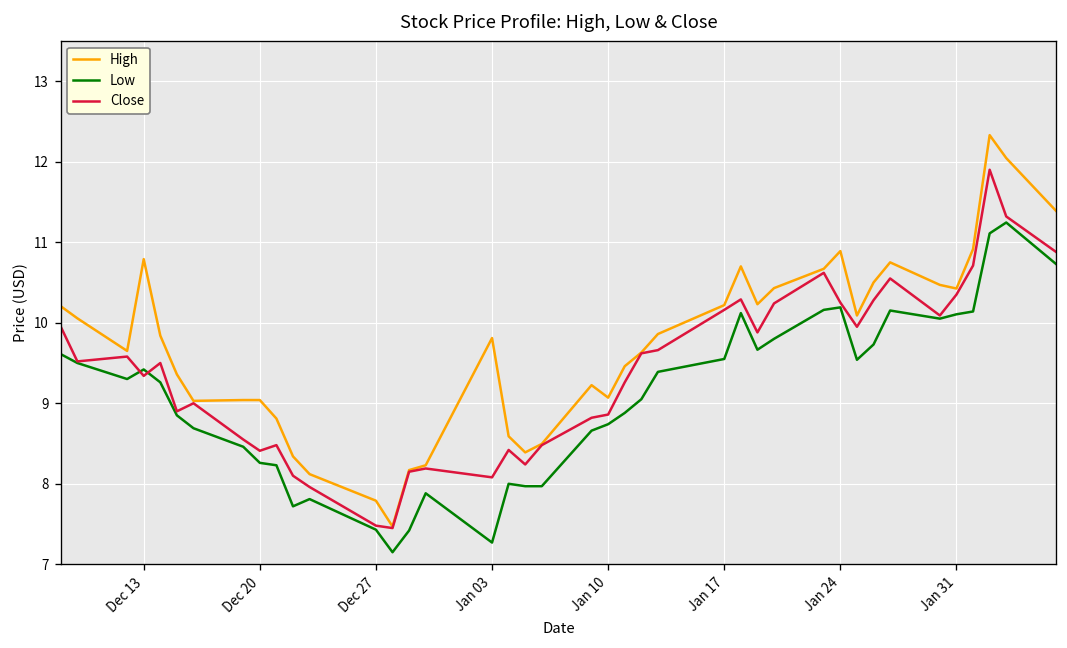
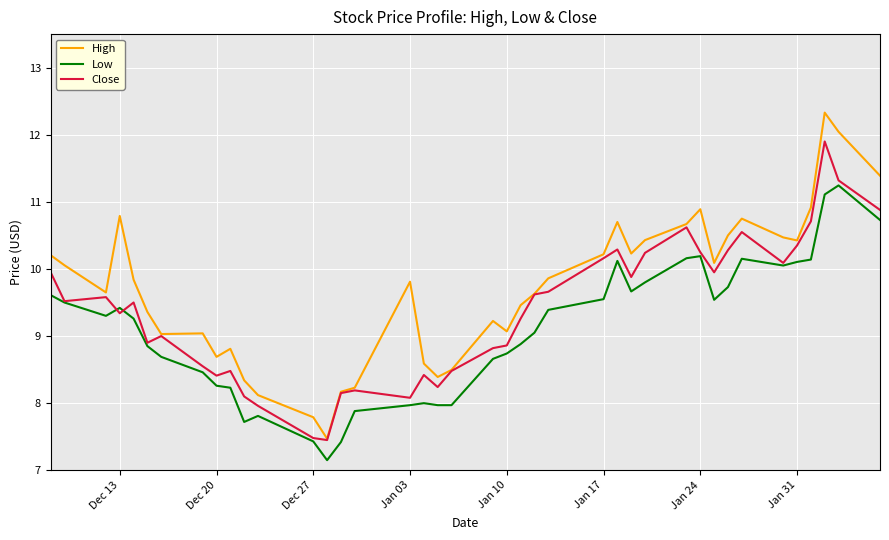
  {
    "High": {
      "Dec 13": 10.8,
-     "Dec 20": 9.0,
+     "Dec 20": 8.7,
      "Dec 27": 7.8,
      "Jan 03": 9.8,
      "Jan 10": 9.1,
      "Jan 17": 10.2,
      "Jan 24": 10.9,
      "Jan 31": 10.4
    },
    "Low": {
      "Dec 13": 9.4,
      "Dec 20": 8.3,
      "Dec 27": 7.4,
-     "Jan 03": 7.3,
+     "Jan 03": 8.0,
      "Jan 10": 8.7,
      "Jan 17": 9.6,
      "Jan 24": 10.2,
      "Jan 31": 10.1
    },
    "Close": {
      "Dec 13": 9.3,
      "Dec 20": 8.4,
      "Dec 27": 7.5,
      "Jan 03": 8.1,
      "Jan 10": 8.9,
      "Jan 17": 10.2,
      "Jan 24": 10.3,
      "Jan 31": 10.4
    }
  }
